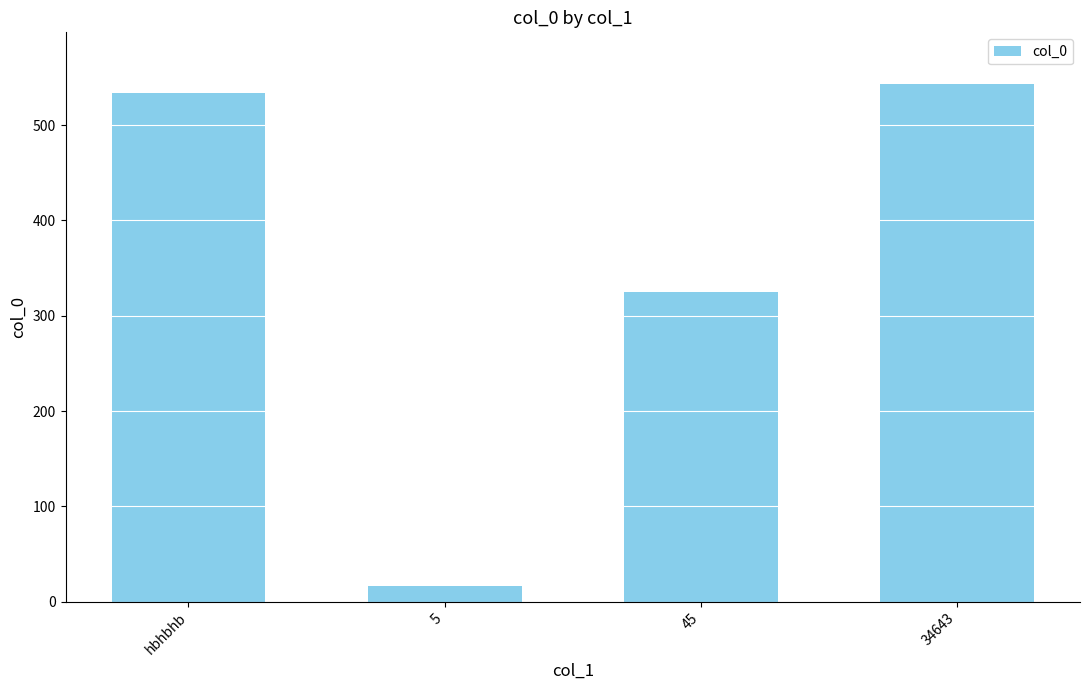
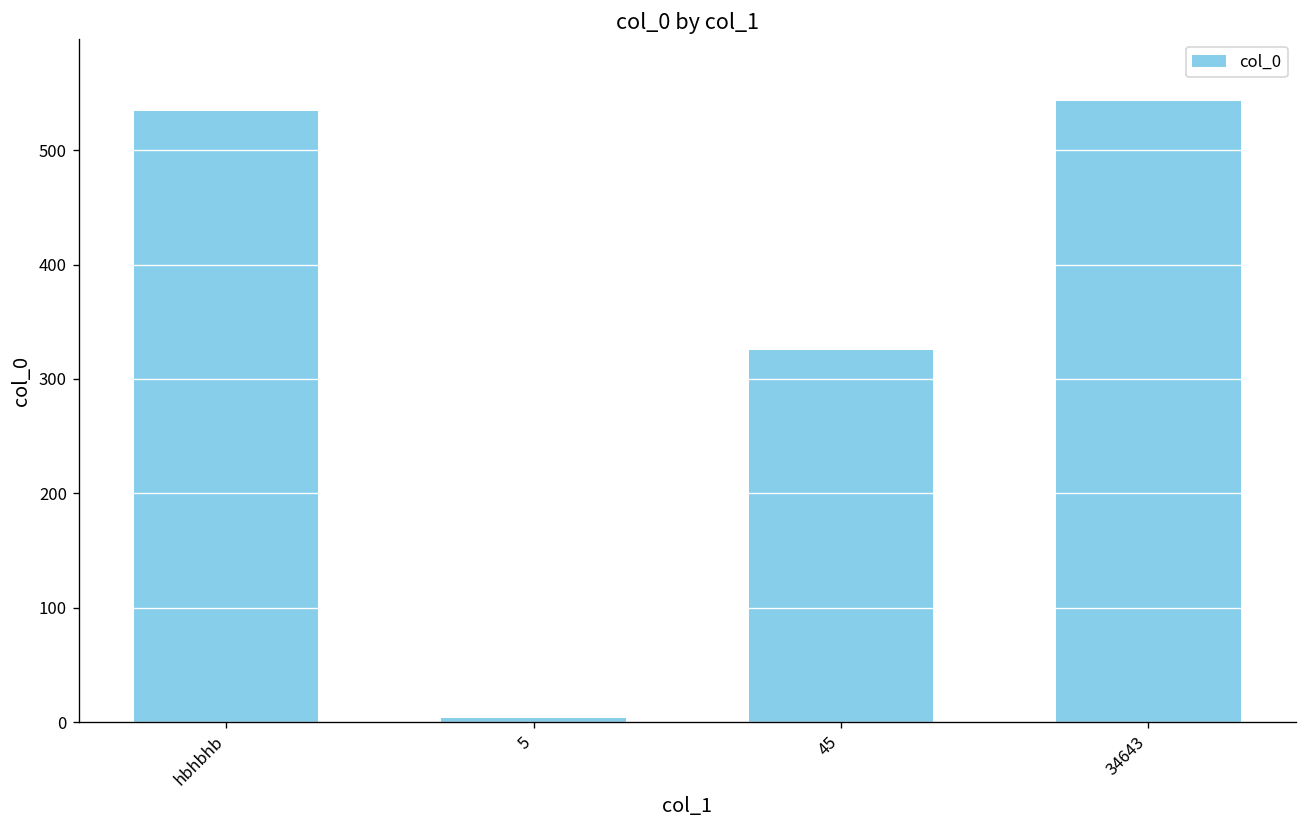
  {
    "hbhbhb": 530,
-   "5": 20,
+   "5": 0,
    "45": 330,
    "34643": 540
  }
